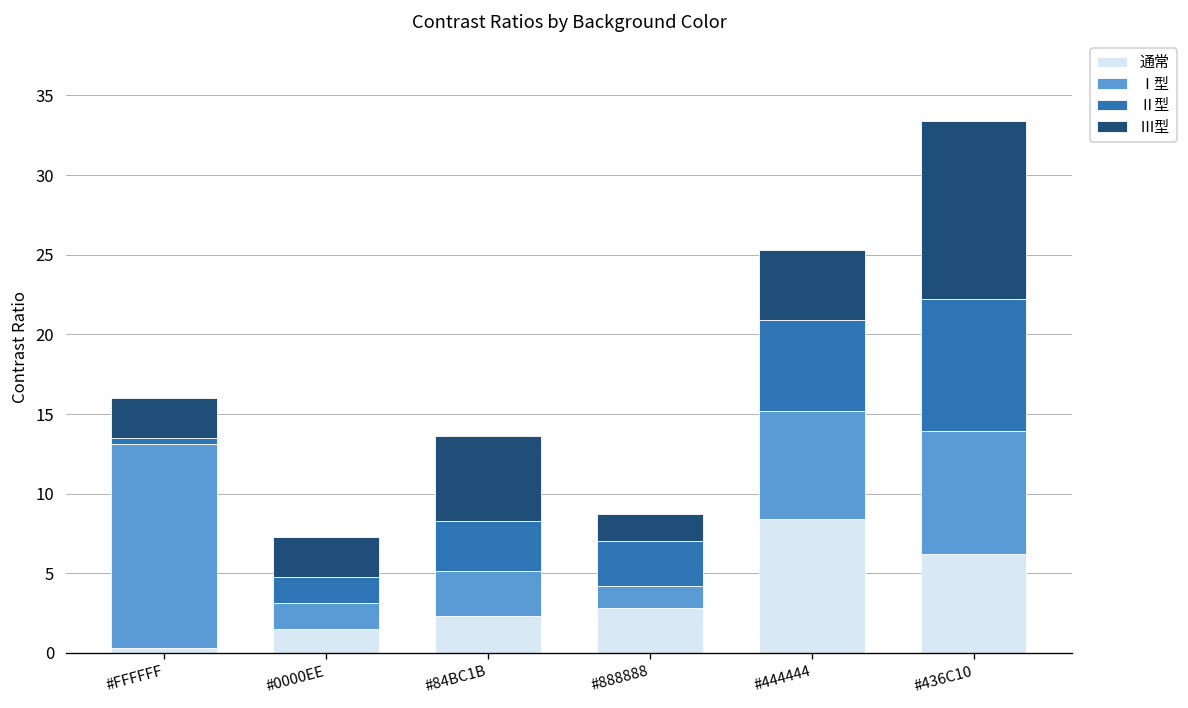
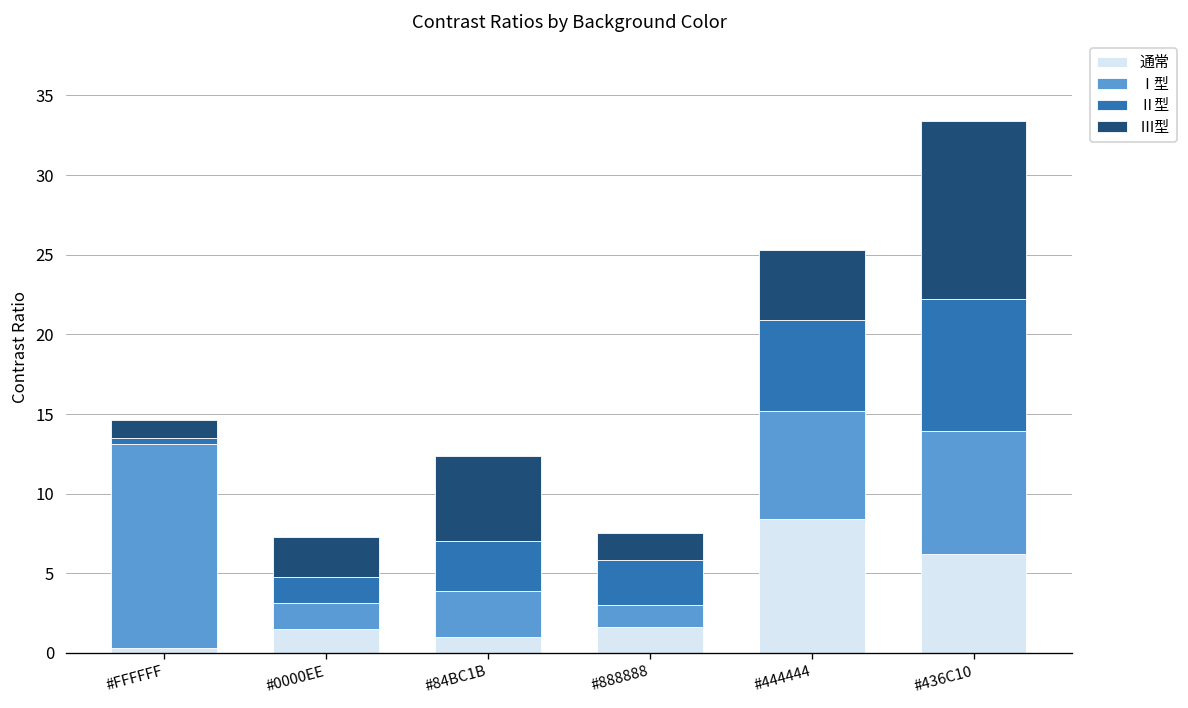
  {
    "通常": {
      "#FFFFFF": 0.3,
      "#0000EE": 1.5,
-     "#84BC1B": 2.3,
-     "#888888": 2.8,
+     "#84BC1B": 1.0,
+     "#888888": 1.6,
      "#444444": 8.4,
      "#436C10": 6.2
    },
    "Ⅰ型": {
      "#FFFFFF": 12.8,
      "#0000EE": 1.6,
      "#84BC1B": 2.9,
      "#888888": 1.3,
      "#444444": 6.8,
      "#436C10": 7.7
    },
    "Ⅱ型": {
      "#FFFFFF": 0.4,
      "#0000EE": 1.6,
      "#84BC1B": 3.1,
      "#888888": 2.8,
      "#444444": 5.7,
      "#436C10": 8.3
    },
    "Ⅲ型": {
-     "#FFFFFF": 2.5,
+     "#FFFFFF": 1.1,
      "#0000EE": 2.5,
      "#84BC1B": 5.4,
      "#888888": 1.7,
      "#444444": 4.4,
      "#436C10": 11.2
    }
  }
